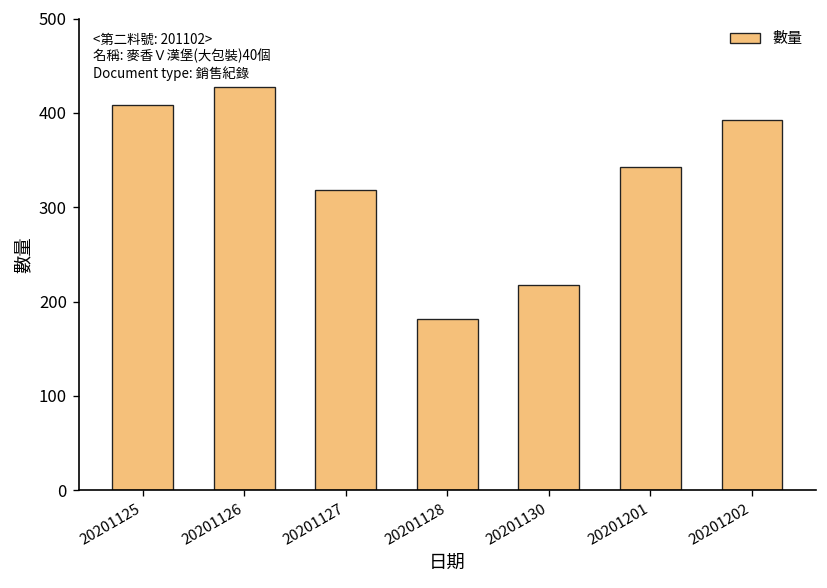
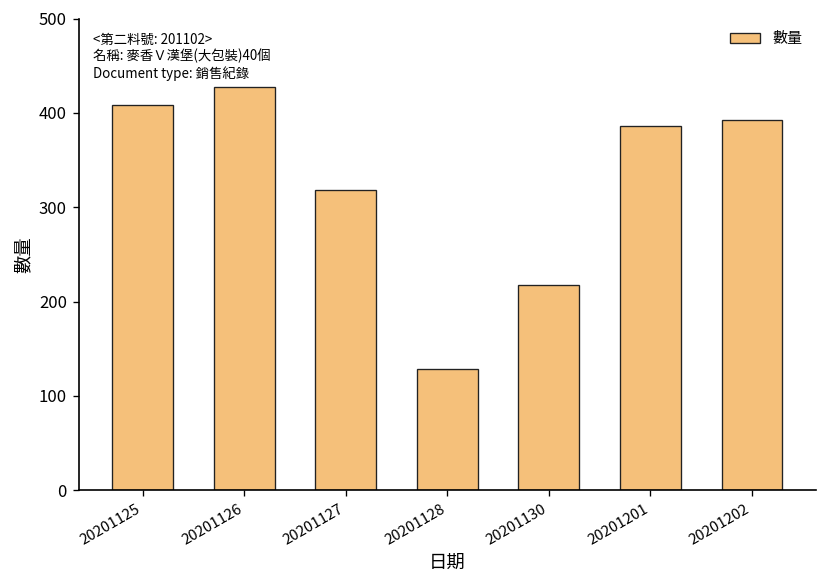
  {
    "20201125": 410,
    "20201127": 320,
-   "20201128": 180,
+   "20201128": 130,
    "20201130": 220,
-   "20201201": 340,
+   "20201201": 390,
    "20201202": 390
  }
